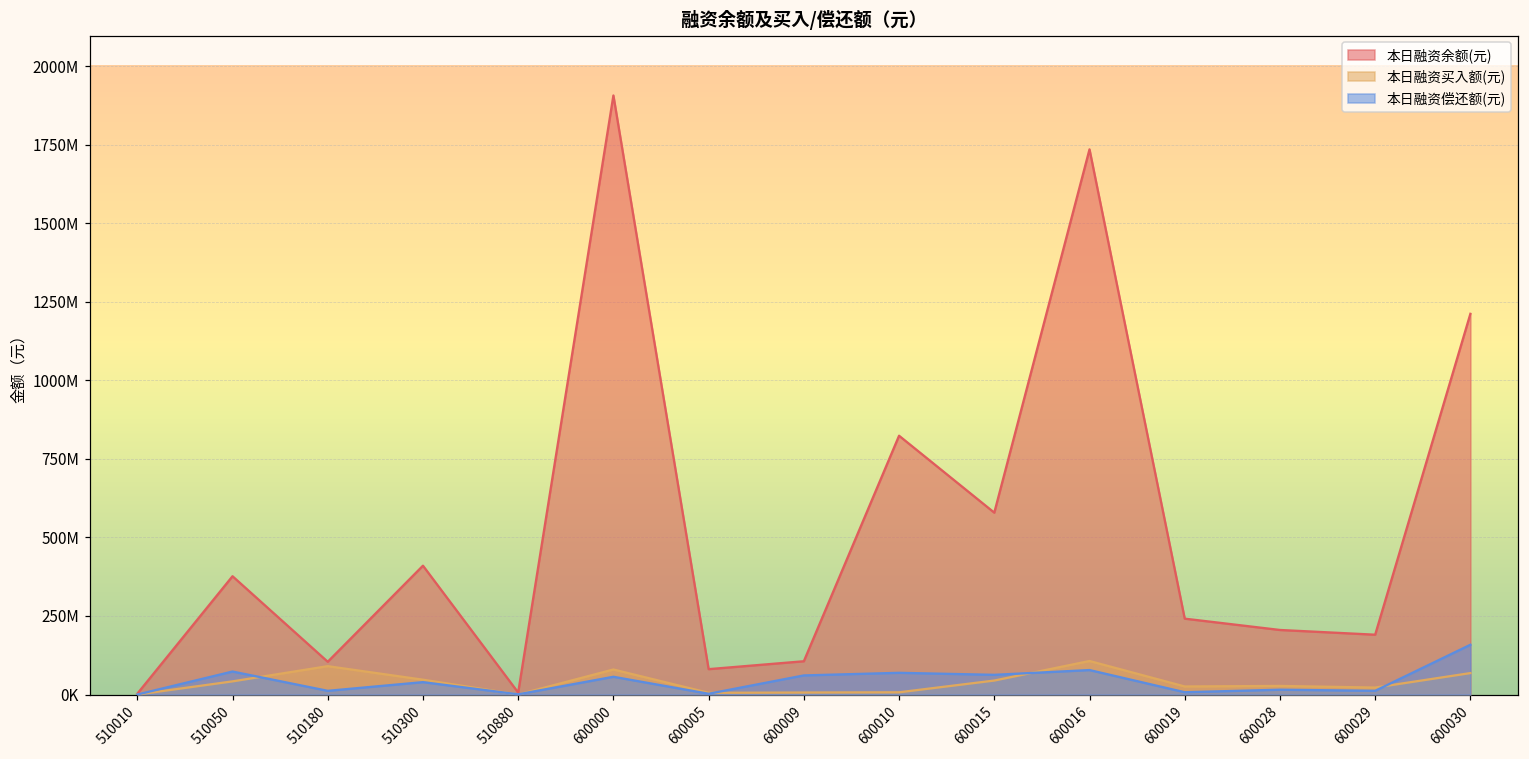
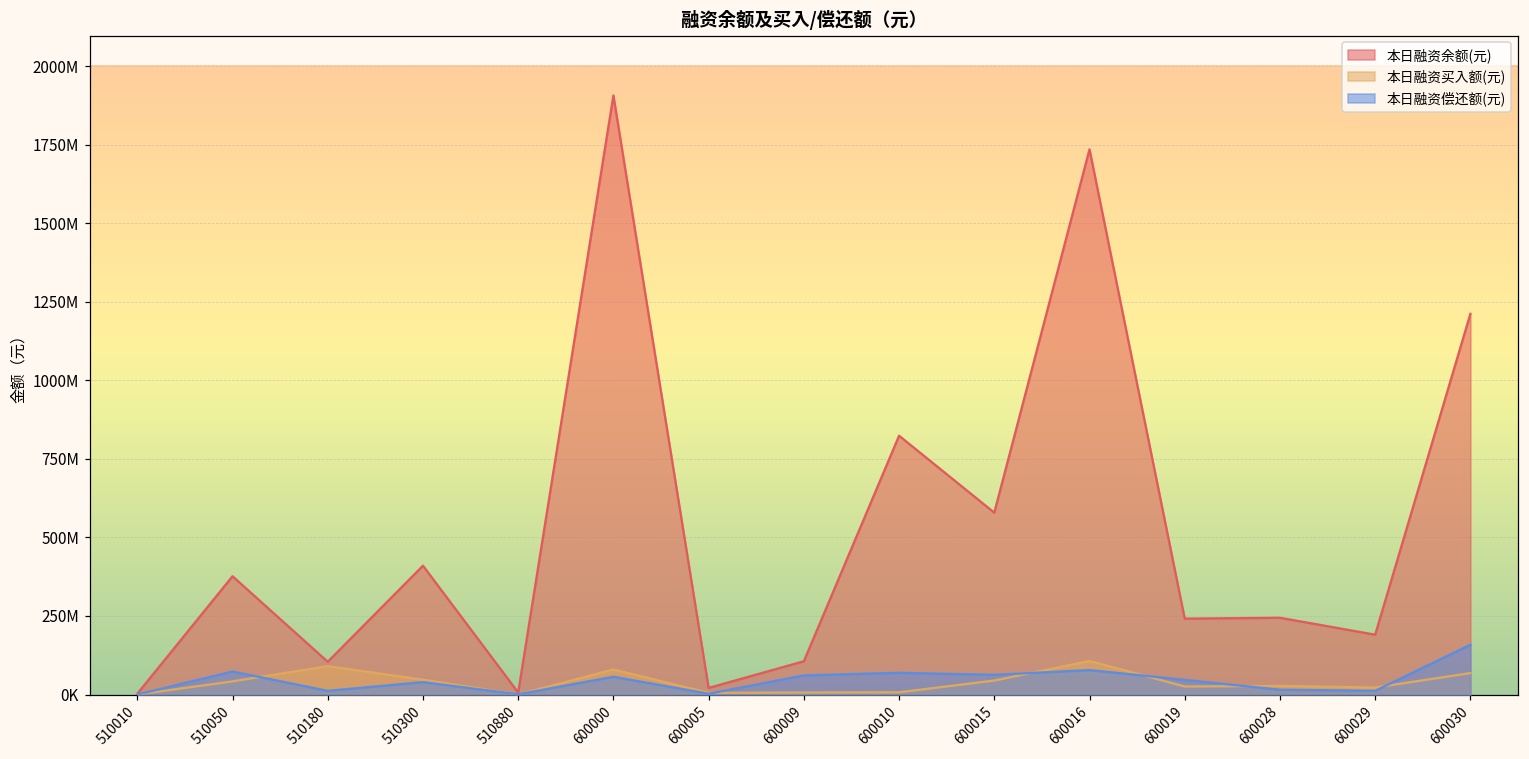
  {
    "本日融资余额(元)": {
      "510050": 380000000,
      "510180": 100000000,
      "510300": 410000000,
      "600000": 1910000000,
-     "600005": 80000000,
+     "600005": 20000000,
      "600009": 110000000,
      "600010": 820000000,
      "600015": 580000000,
      "600016": 1740000000,
      "600019": 240000000,
-     "600028": 210000000,
+     "600028": 240000000,
      "600029": 190000000,
      "600030": 1210000000
    },
    "本日融资买入额(元)": {
      "510050": 40000000,
      "510180": 90000000,
      "600000": 80000000,
      "600009": 10000000,
      "600010": 10000000,
      "600015": 40000000,
      "600016": 110000000,
      "600019": 30000000,
      "600028": 30000000,
      "600029": 20000000,
      "600030": 70000000
    },
    "本日融资偿还额(元)": {
      "510050": 70000000,
      "510180": 10000000,
      "600000": 60000000,
      "600009": 60000000,
      "600010": 70000000,
      "600015": 60000000,
      "600016": 80000000,
-     "600019": 10000000,
+     "600019": 50000000,
      "600028": 20000000,
      "600029": 10000000,
      "600030": 160000000
    }
  }
